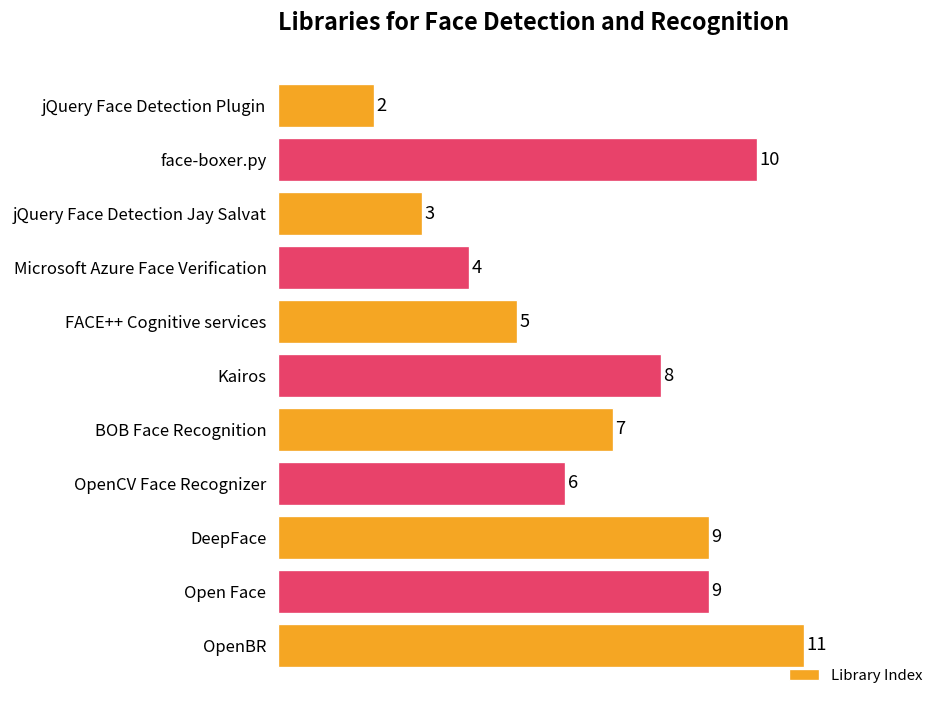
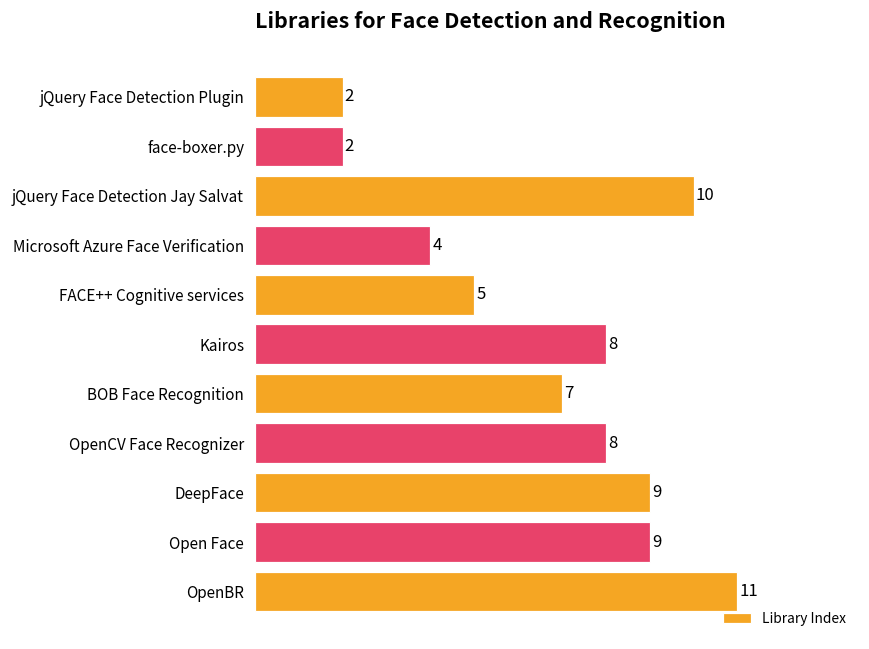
  {
    "jQuery Face Detection Plugin": 2,
-   "face-boxer.py": 10,
-   "jQuery Face Detection Jay Salvat": 3,
+   "face-boxer.py": 2,
+   "jQuery Face Detection Jay Salvat": 10,
    "Microsoft Azure Face Verification": 4,
    "FACE++ Cognitive services": 5,
    "Kairos": 8,
    "BOB Face Recognition": 7,
-   "OpenCV Face Recognizer": 6,
+   "OpenCV Face Recognizer": 8,
    "DeepFace": 9,
    "Open Face": 9,
    "OpenBR": 11
  }
